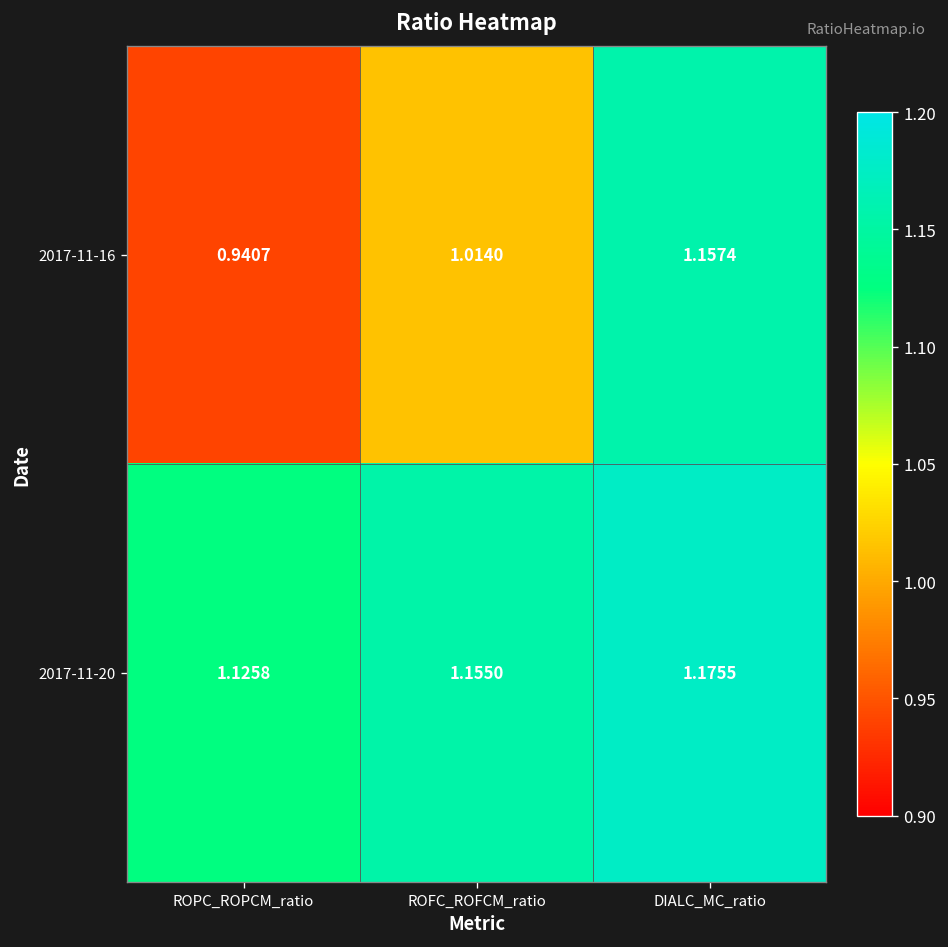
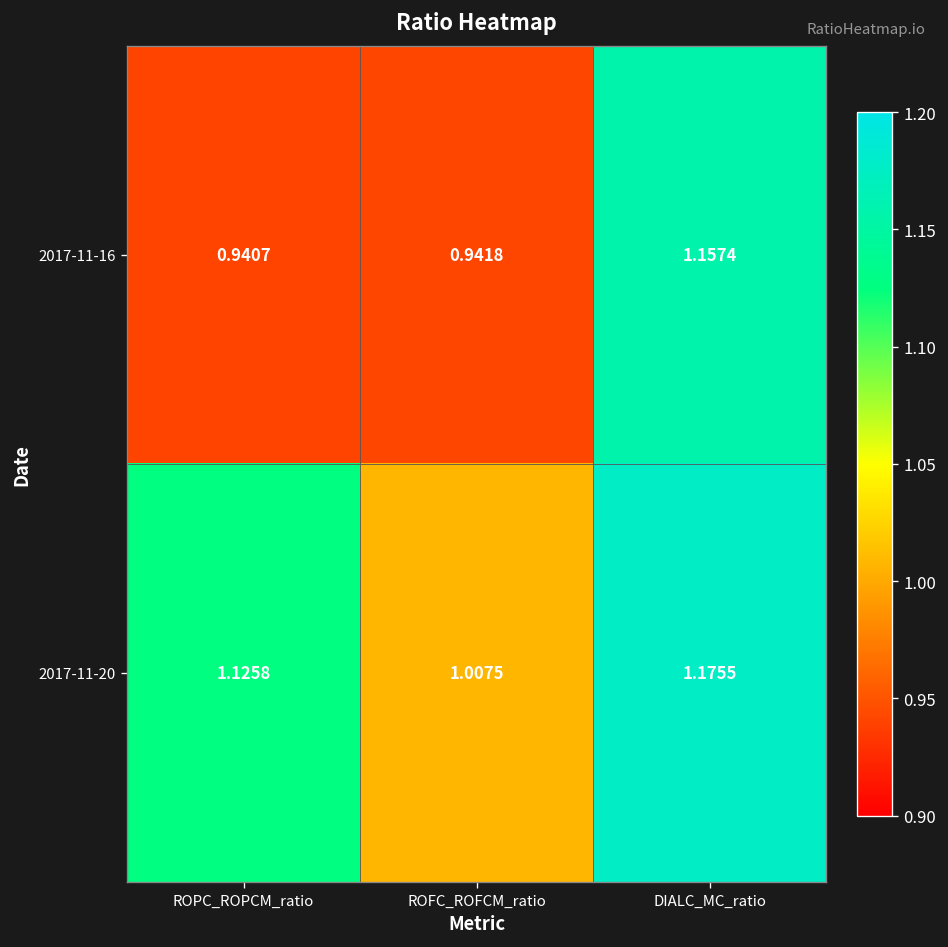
  {
    "2017-11-16": {
      "ROPC_ROPCM_ratio": 0.9407,
-     "ROFC_ROFCM_ratio": 1.0140,
+     "ROFC_ROFCM_ratio": 0.9418,
      "DIALC_MC_ratio": 1.1574
    },
    "2017-11-20": {
      "ROPC_ROPCM_ratio": 1.1258,
-     "ROFC_ROFCM_ratio": 1.1550,
+     "ROFC_ROFCM_ratio": 1.0075,
      "DIALC_MC_ratio": 1.1755
    }
  }
